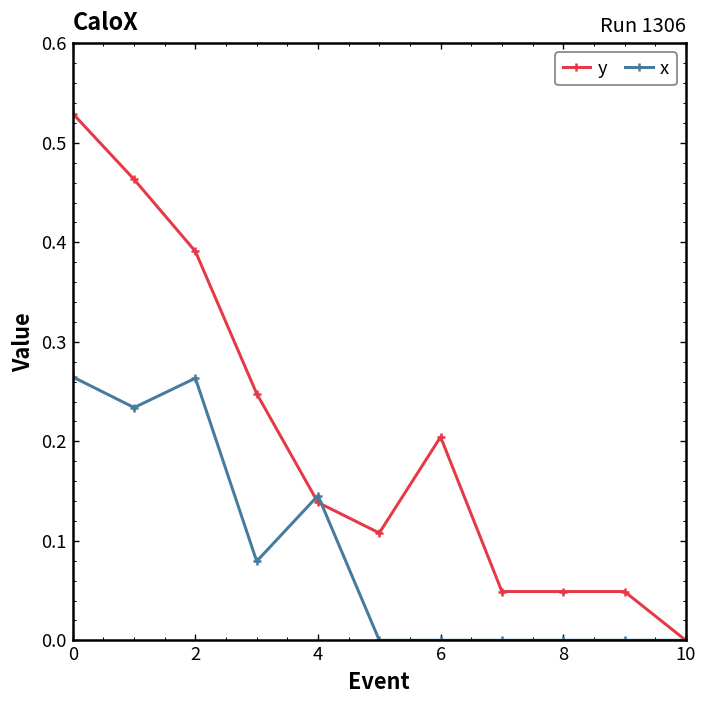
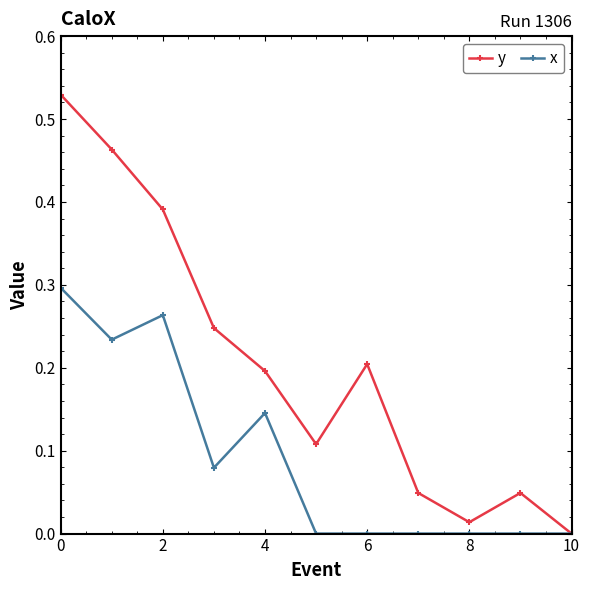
  {
    "y": {
      "0": 0.53,
      "2": 0.39,
-     "4": 0.14,
+     "4": 0.20,
      "6": 0.20,
-     "8": 0.05
+     "8": 0.01
    },
    "x": {
-     "0": 0.26,
+     "0": 0.30,
      "2": 0.26,
      "4": 0.15,
      "6": 0.00,
      "8": 0.00
    }
  }
